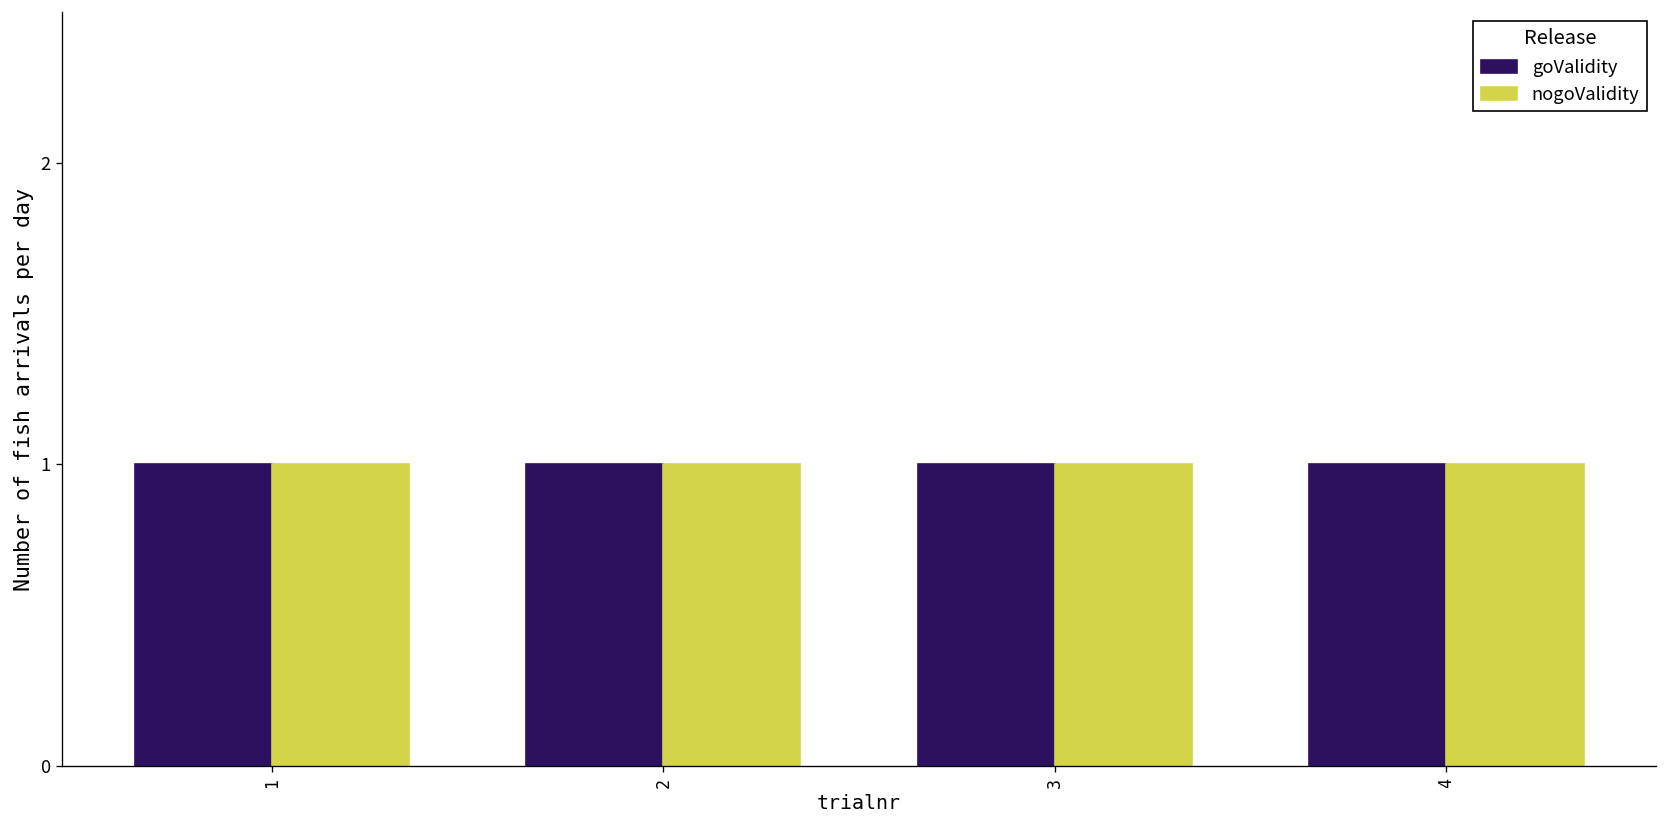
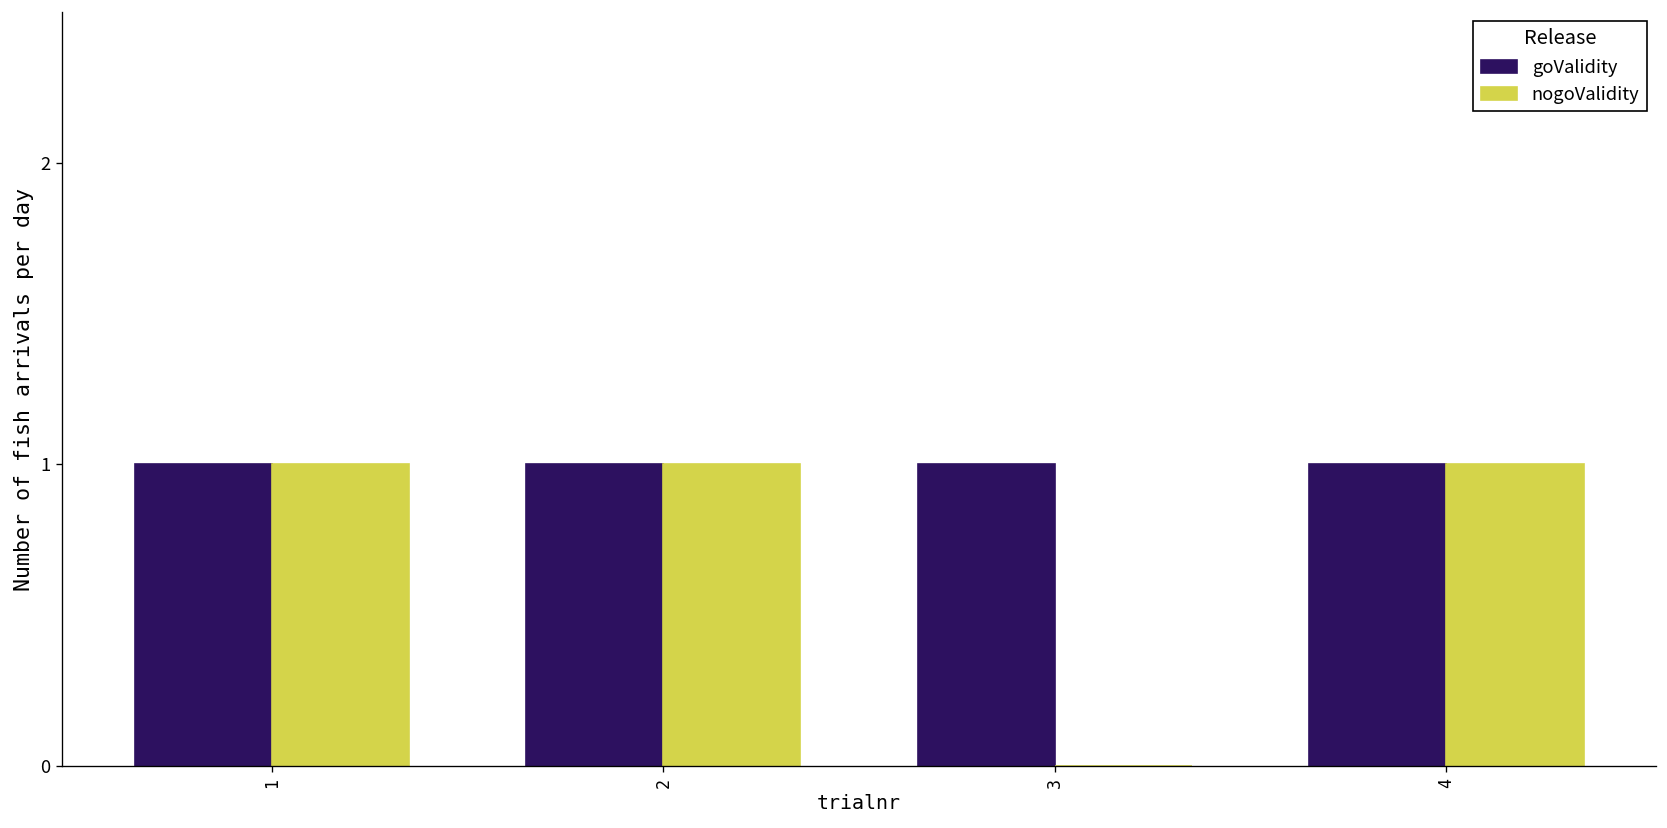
  {
    "goValidity": {
      "1": 1,
      "2": 1,
      "3": 1,
      "4": 1
    },
    "nogoValidity": {
      "1": 1,
      "2": 1,
-     "3": 1,
+     "3": 0,
      "4": 1
    }
  }
